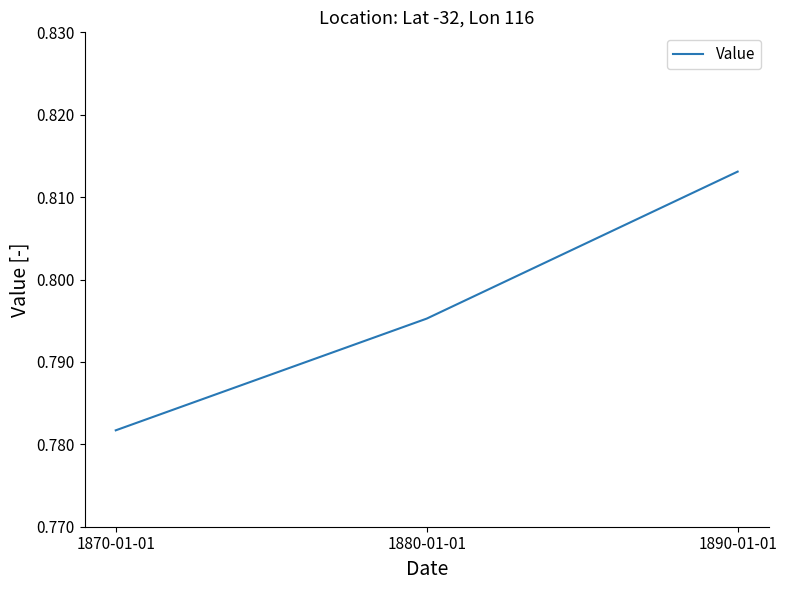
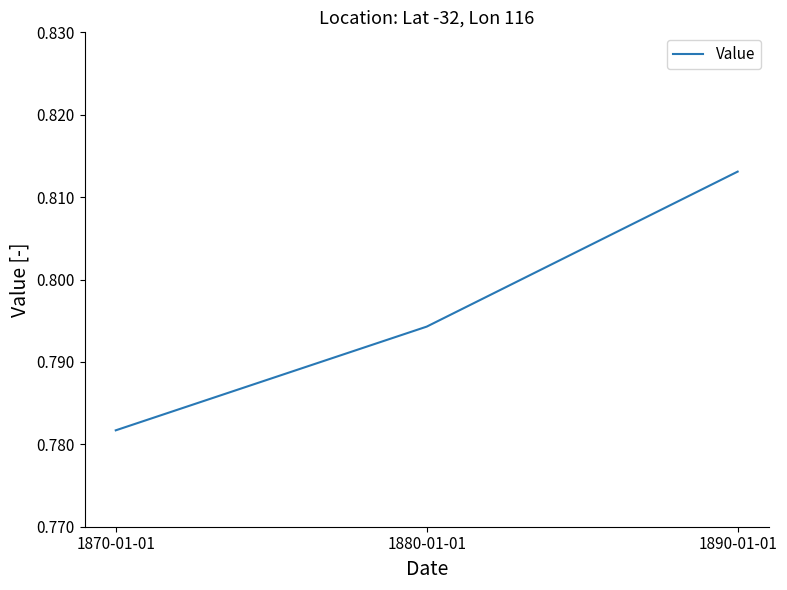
  {
    "1870-01-01": 0.782,
-   "1880-01-01": 0.795,
+   "1880-01-01": 0.794,
    "1890-01-01": 0.813
  }
